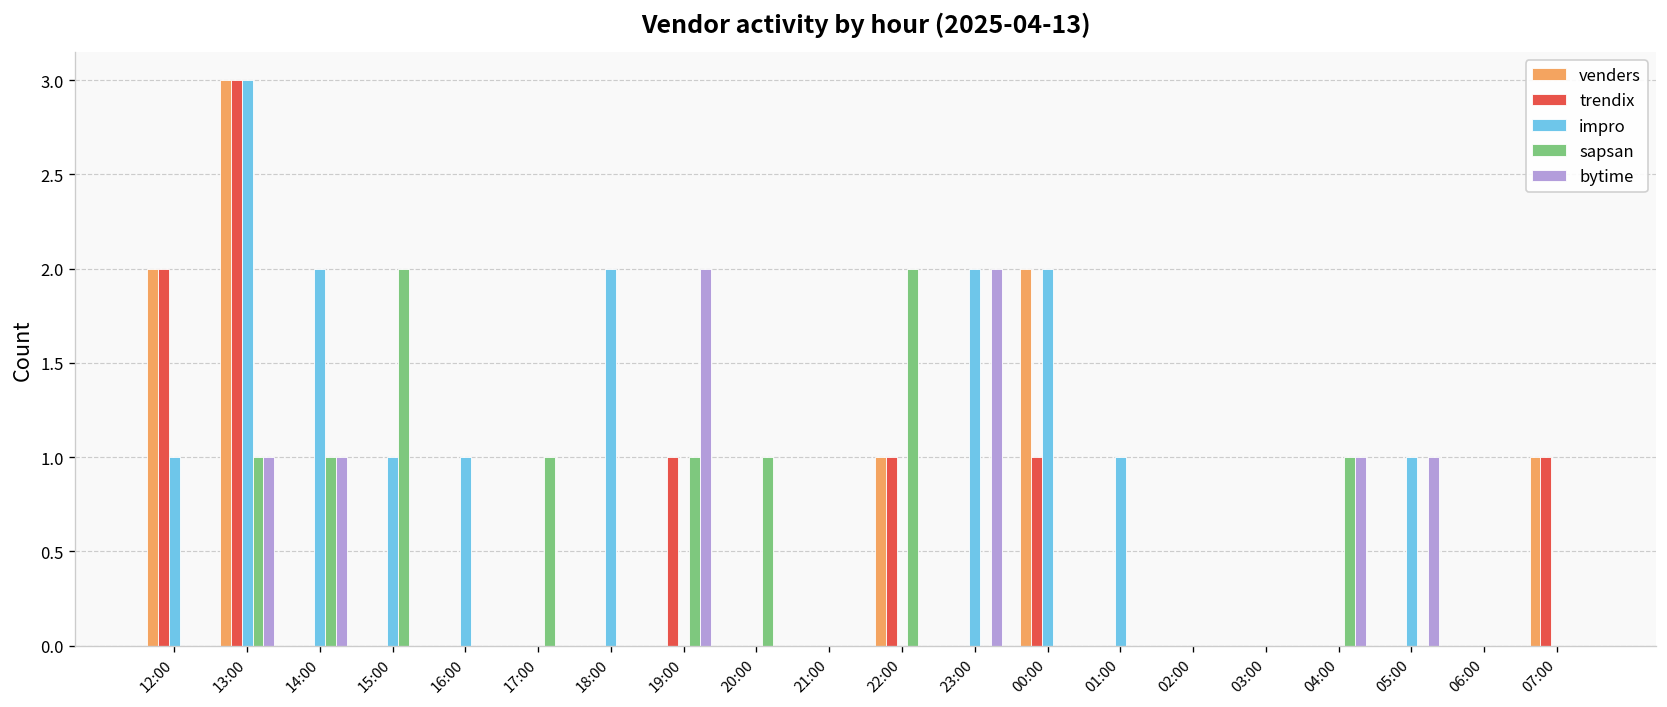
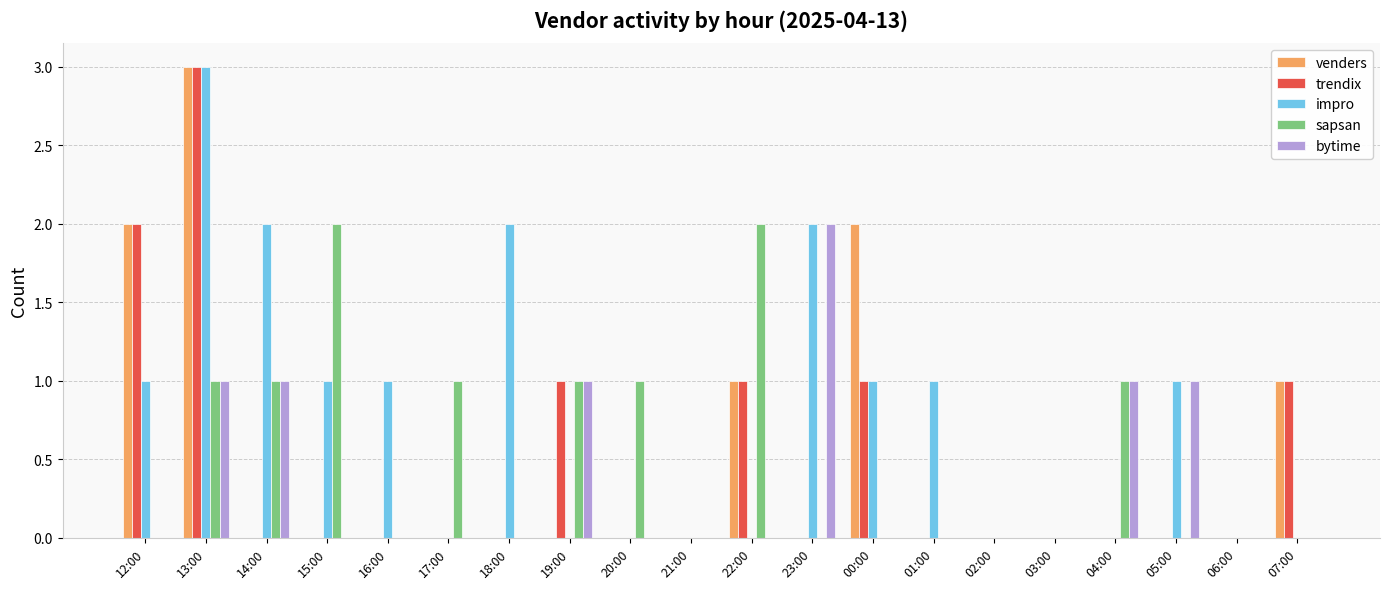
  {
    "venders": {
      "12:00": 2,
      "13:00": 3,
      "14:00": 0,
      "15:00": 0,
      "16:00": 0,
      "17:00": 0,
      "18:00": 0,
      "19:00": 0,
      "20:00": 0,
      "21:00": 0,
      "22:00": 1,
      "23:00": 0,
      "00:00": 2,
      "01:00": 0,
      "02:00": 0,
      "03:00": 0,
      "04:00": 0,
      "05:00": 0,
      "06:00": 0,
      "07:00": 1
    },
    "trendix": {
      "12:00": 2,
      "13:00": 3,
      "14:00": 0,
      "15:00": 0,
      "16:00": 0,
      "17:00": 0,
      "18:00": 0,
      "19:00": 1,
      "20:00": 0,
      "21:00": 0,
      "22:00": 1,
      "23:00": 0,
      "00:00": 1,
      "01:00": 0,
      "02:00": 0,
      "03:00": 0,
      "04:00": 0,
      "05:00": 0,
      "06:00": 0,
      "07:00": 1
    },
    "impro": {
      "12:00": 1,
      "13:00": 3,
      "14:00": 2,
      "15:00": 1,
      "16:00": 1,
      "17:00": 0,
      "18:00": 2,
      "19:00": 0,
      "20:00": 0,
      "21:00": 0,
      "22:00": 0,
      "23:00": 2,
-     "00:00": 2,
+     "00:00": 1,
      "01:00": 1,
      "02:00": 0,
      "03:00": 0,
      "04:00": 0,
      "05:00": 1,
      "06:00": 0,
      "07:00": 0
    },
    "sapsan": {
      "12:00": 0,
      "13:00": 1,
      "14:00": 1,
      "15:00": 2,
      "16:00": 0,
      "17:00": 1,
      "18:00": 0,
      "19:00": 1,
      "20:00": 1,
      "21:00": 0,
      "22:00": 2,
      "23:00": 0,
      "00:00": 0,
      "01:00": 0,
      "02:00": 0,
      "03:00": 0,
      "04:00": 1,
      "05:00": 0,
      "06:00": 0,
      "07:00": 0
    },
    "bytime": {
      "12:00": 0,
      "13:00": 1,
      "14:00": 1,
      "15:00": 0,
      "16:00": 0,
      "17:00": 0,
      "18:00": 0,
-     "19:00": 2,
+     "19:00": 1,
      "20:00": 0,
      "21:00": 0,
      "22:00": 0,
      "23:00": 2,
      "00:00": 0,
      "01:00": 0,
      "02:00": 0,
      "03:00": 0,
      "04:00": 1,
      "05:00": 1,
      "06:00": 0,
      "07:00": 0
    }
  }
